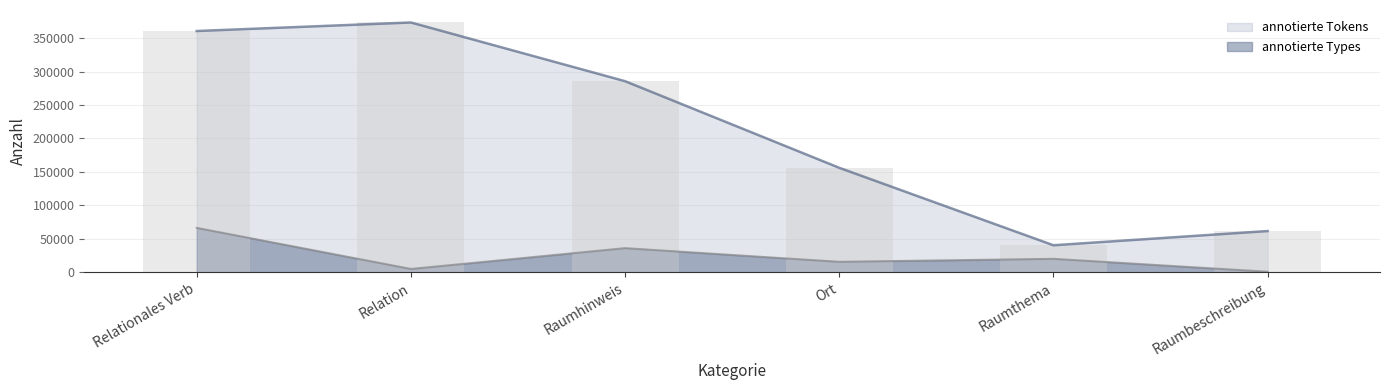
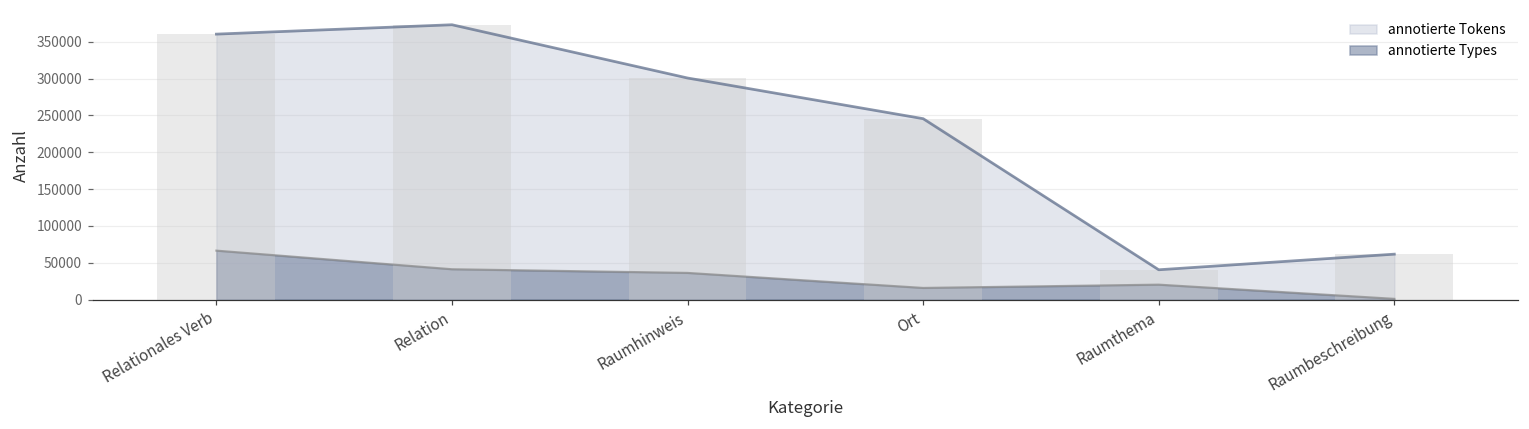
  {
    "annotierte Tokens": {
      "Relationales Verb": 360000,
      "Relation": 370000,
-     "Raumhinweis": 290000,
-     "Ort": 160000,
+     "Raumhinweis": 300000,
+     "Ort": 250000,
      "Raumthema": 40000,
      "Raumbeschreibung": 60000
    },
    "annotierte Types": {
      "Relationales Verb": 70000,
-     "Relation": 10000,
+     "Relation": 40000,
      "Raumhinweis": 40000,
      "Ort": 20000,
      "Raumthema": 20000,
      "Raumbeschreibung": 0
    }
  }
